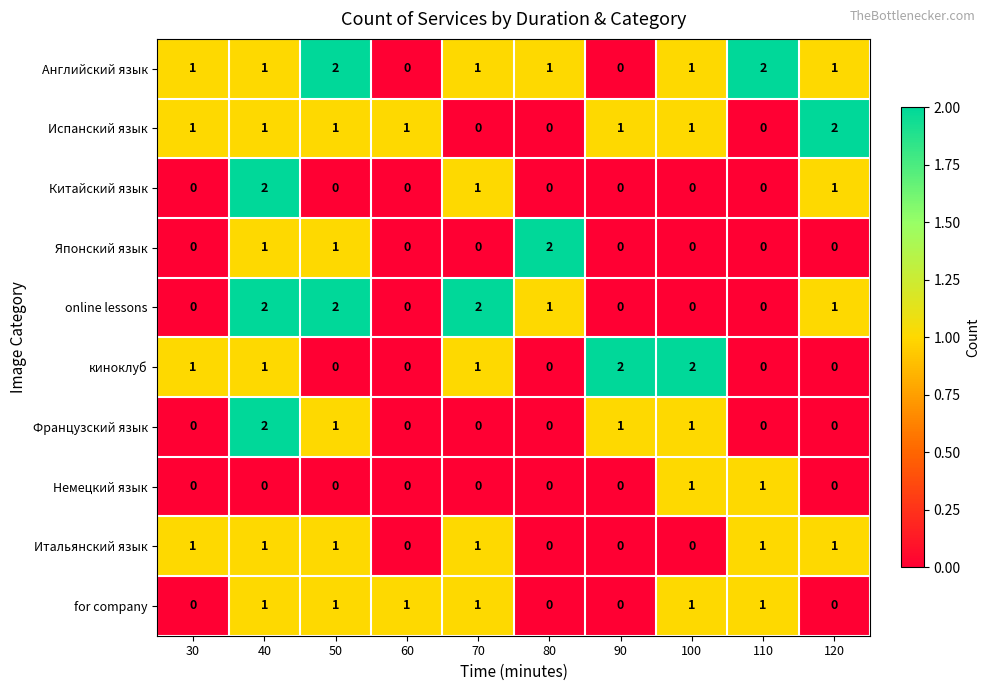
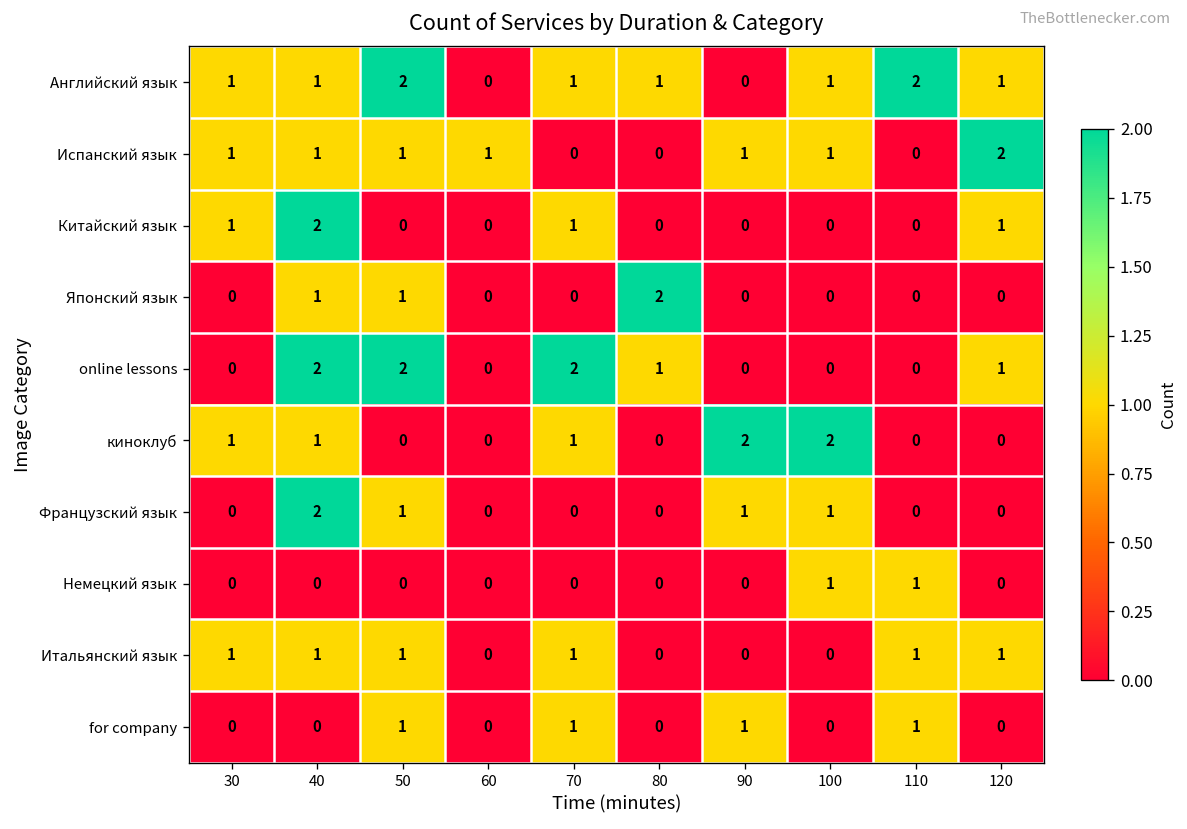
  {
    "Английский язык": {
      "30": 1,
      "40": 1,
      "50": 2,
      "60": 0,
      "70": 1,
      "80": 1,
      "90": 0,
      "100": 1,
      "110": 2,
      "120": 1
    },
    "Испанский язык": {
      "30": 1,
      "40": 1,
      "50": 1,
      "60": 1,
      "70": 0,
      "80": 0,
      "90": 1,
      "100": 1,
      "110": 0,
      "120": 2
    },
    "Китайский язык": {
-     "30": 0,
+     "30": 1,
      "40": 2,
      "50": 0,
      "60": 0,
      "70": 1,
      "80": 0,
      "90": 0,
      "100": 0,
      "110": 0,
      "120": 1
    },
    "Японский язык": {
      "30": 0,
      "40": 1,
      "50": 1,
      "60": 0,
      "70": 0,
      "80": 2,
      "90": 0,
      "100": 0,
      "110": 0,
      "120": 0
    },
    "online lessons": {
      "30": 0,
      "40": 2,
      "50": 2,
      "60": 0,
      "70": 2,
      "80": 1,
      "90": 0,
      "100": 0,
      "110": 0,
      "120": 1
    },
    "киноклуб": {
      "30": 1,
      "40": 1,
      "50": 0,
      "60": 0,
      "70": 1,
      "80": 0,
      "90": 2,
      "100": 2,
      "110": 0,
      "120": 0
    },
    "Французский язык": {
      "30": 0,
      "40": 2,
      "50": 1,
      "60": 0,
      "70": 0,
      "80": 0,
      "90": 1,
      "100": 1,
      "110": 0,
      "120": 0
    },
    "Немецкий язык": {
      "30": 0,
      "40": 0,
      "50": 0,
      "60": 0,
      "70": 0,
      "80": 0,
      "90": 0,
      "100": 1,
      "110": 1,
      "120": 0
    },
    "Итальянский язык": {
      "30": 1,
      "40": 1,
      "50": 1,
      "60": 0,
      "70": 1,
      "80": 0,
      "90": 0,
      "100": 0,
      "110": 1,
      "120": 1
    },
    "for company": {
      "30": 0,
-     "40": 1,
+     "40": 0,
      "50": 1,
-     "60": 1,
+     "60": 0,
      "70": 1,
      "80": 0,
-     "90": 0,
-     "100": 1,
+     "90": 1,
+     "100": 0,
      "110": 1,
      "120": 0
    }
  }
